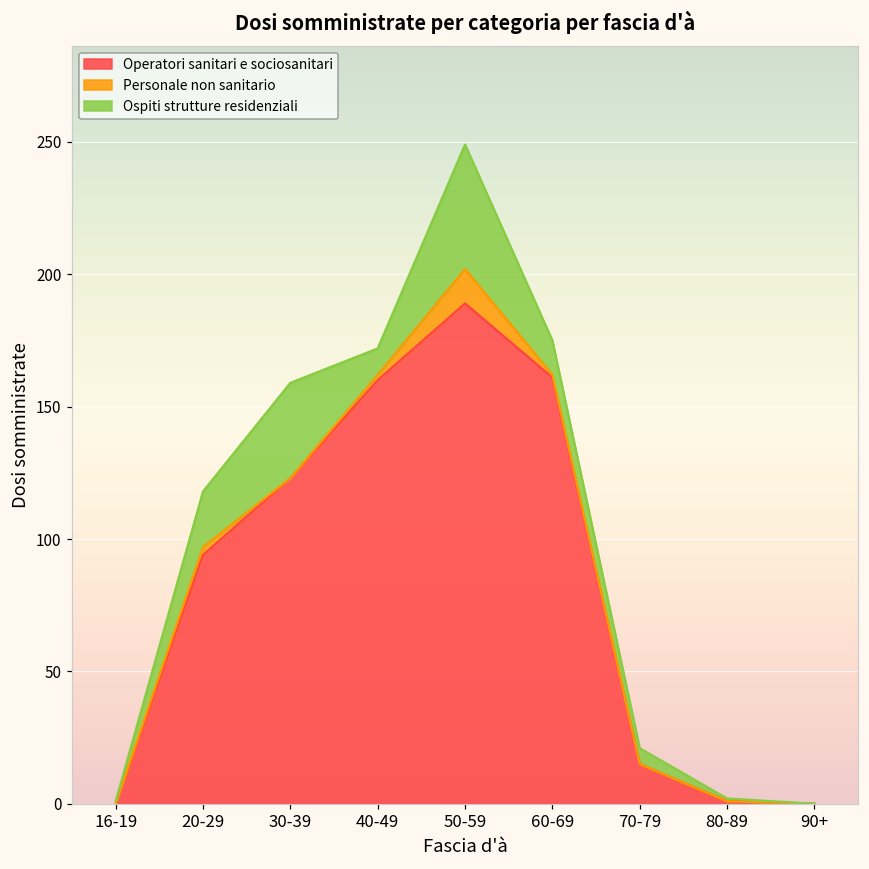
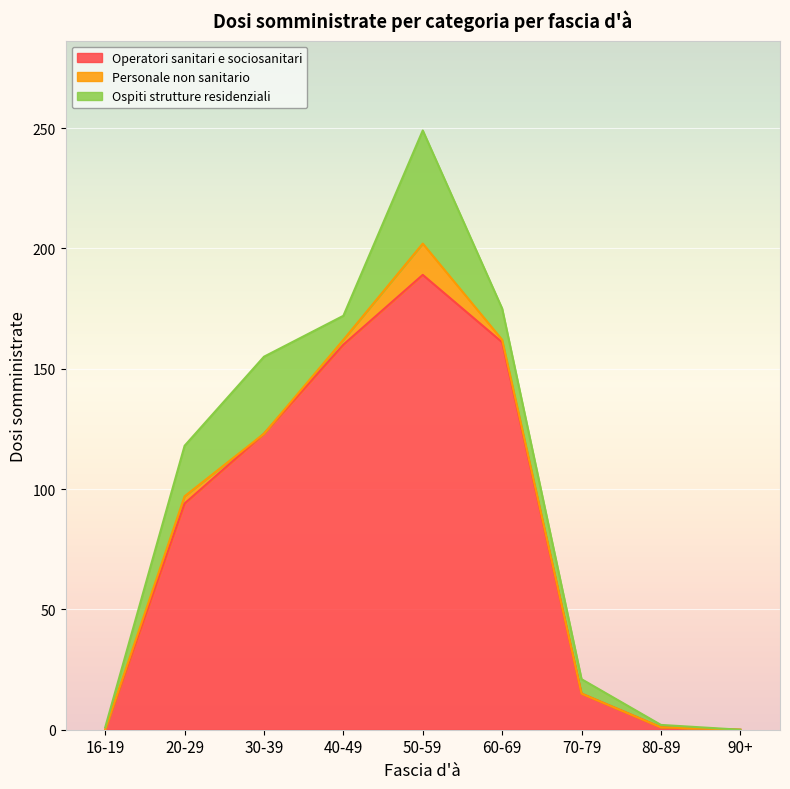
  {
    "Operatori sanitari e sociosanitari": {
      "20-29": 94,
      "40-49": 160,
      "50-59": 189
    },
    "Personale non sanitario": {
      "20-29": 3,
      "40-49": 2,
      "50-59": 13
    },
    "Ospiti strutture residenziali": {
      "20-29": 21,
-     "30-39": 36,
+     "30-39": 32,
      "40-49": 10,
      "50-59": 47,
      "60-69": 13,
      "70-79": 6
    }
  }
